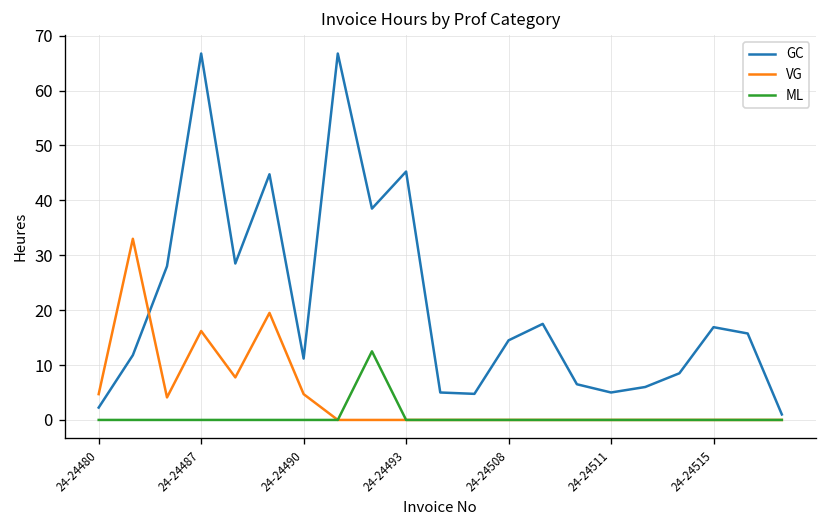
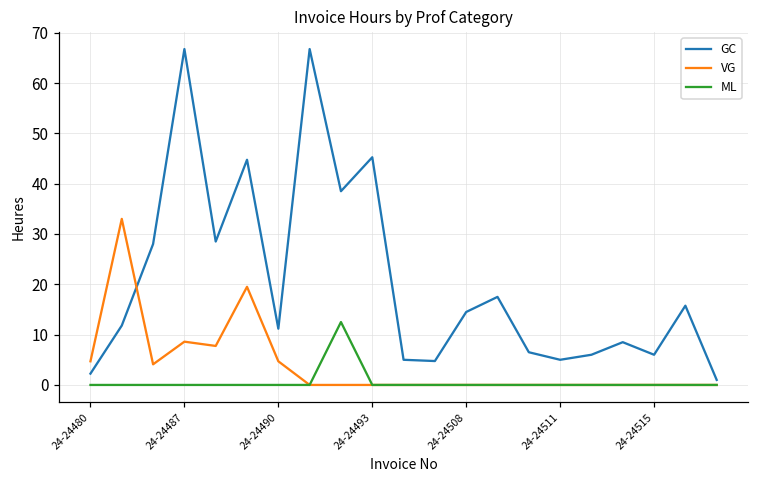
  {
    "GC": {
      "24-24480": 2,
      "24-24487": 67,
      "24-24490": 11,
      "24-24493": 45,
      "24-24508": 15,
      "24-24511": 5,
-     "24-24515": 17
+     "24-24515": 6
    },
    "VG": {
      "24-24480": 5,
-     "24-24487": 16,
+     "24-24487": 9,
      "24-24490": 5
    },
    "ML": {
      "24-24480": 0,
      "24-24487": 0,
      "24-24490": 0
    }
  }
